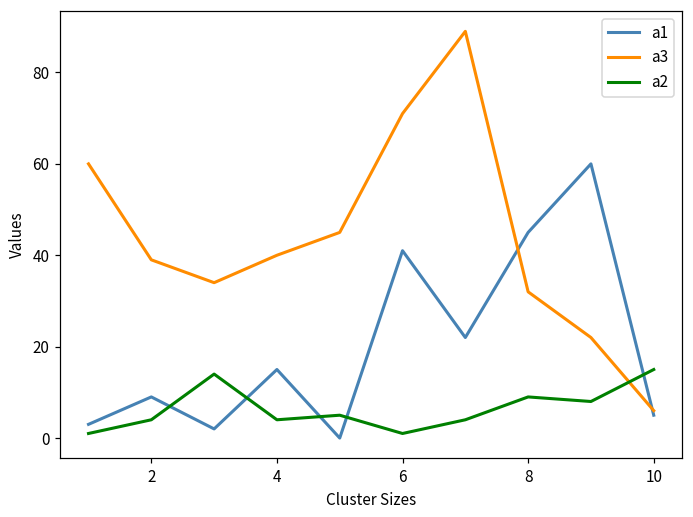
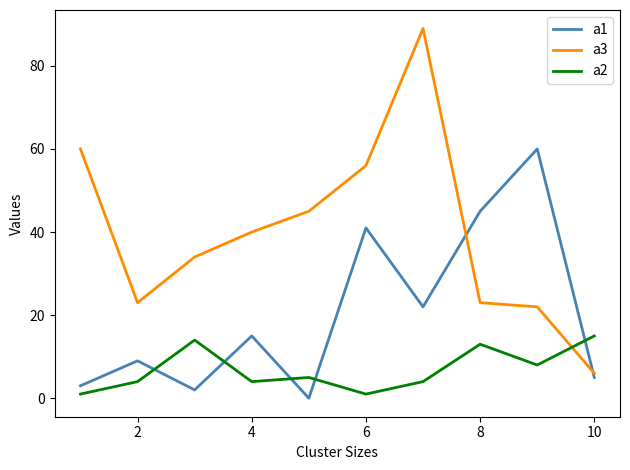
  {
    "a1": {
      "2": 9,
      "4": 15,
      "6": 41,
      "8": 45,
      "10": 5
    },
    "a3": {
-     "2": 39,
+     "2": 23,
      "4": 40,
-     "6": 71,
-     "8": 32,
+     "6": 56,
+     "8": 23,
      "10": 6
    },
    "a2": {
      "2": 4,
      "4": 4,
      "6": 1,
-     "8": 9,
+     "8": 13,
      "10": 15
    }
  }
